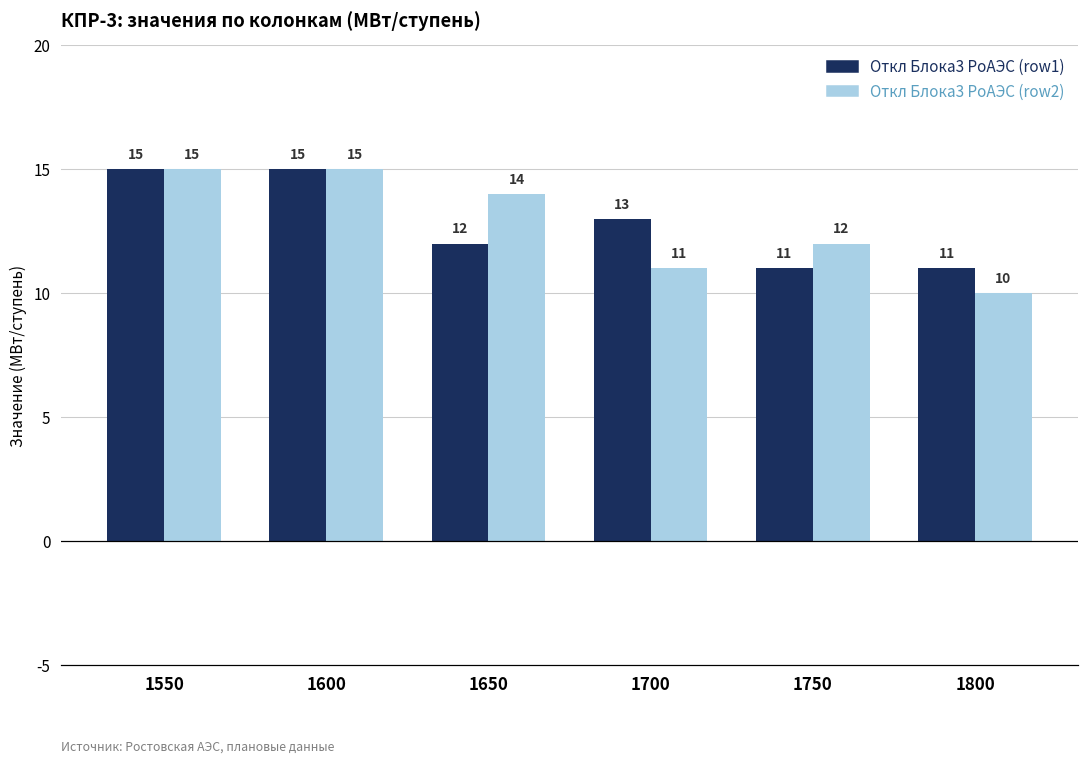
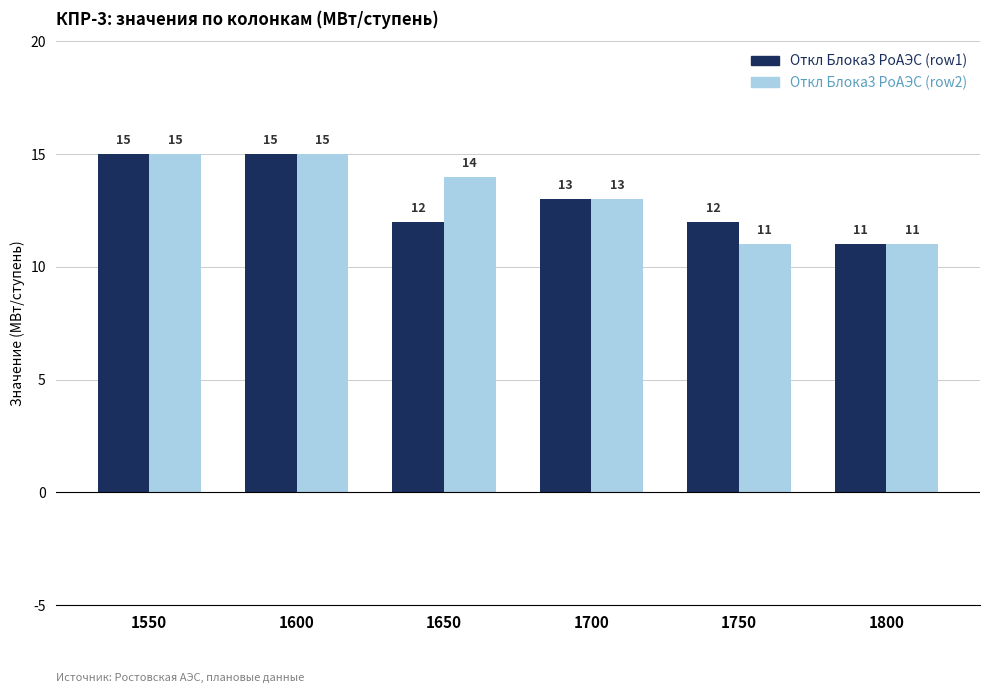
  {
    "Откл Блока3 РоАЭС (row1)": {
      "1550": 15,
      "1600": 15,
      "1650": 12,
      "1700": 13,
-     "1750": 11,
+     "1750": 12,
      "1800": 11
    },
    "Откл Блока3 РоАЭС (row2)": {
      "1550": 15,
      "1600": 15,
      "1650": 14,
-     "1700": 11,
-     "1750": 12,
-     "1800": 10
+     "1700": 13,
+     "1750": 11,
+     "1800": 11
    }
  }
